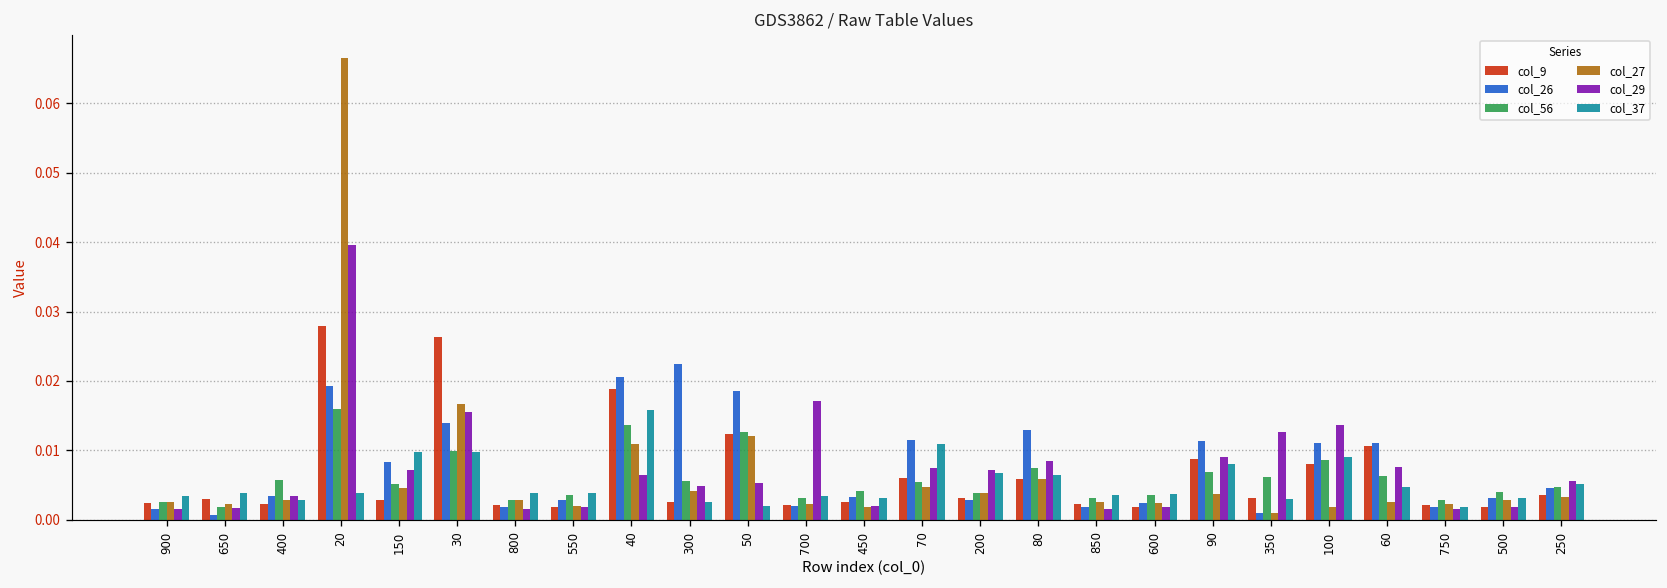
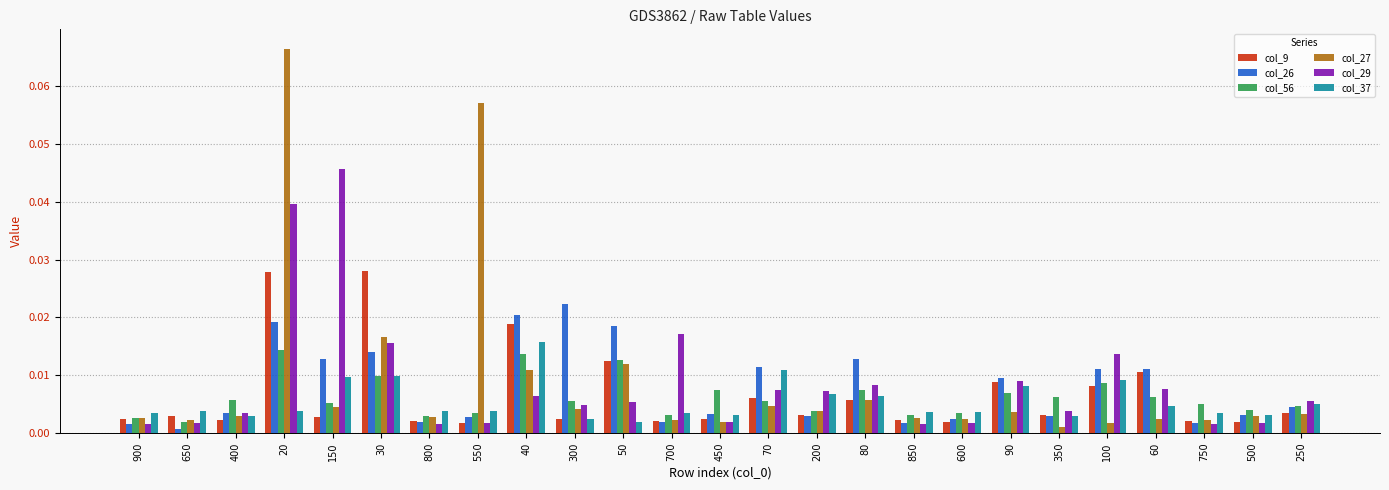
  {
    "col_9": {
      "900": 0.002,
      "650": 0.003,
      "400": 0.002,
      "20": 0.028,
      "150": 0.003,
-     "30": 0.026,
+     "30": 0.028,
      "800": 0.002,
      "550": 0.002,
      "40": 0.019,
      "300": 0.003,
      "50": 0.012,
      "700": 0.002,
      "450": 0.003,
      "70": 0.006,
      "200": 0.003,
      "80": 0.006,
      "850": 0.002,
      "600": 0.002,
      "90": 0.009,
      "350": 0.003,
      "100": 0.008,
      "60": 0.011,
      "750": 0.002,
      "500": 0.002,
      "250": 0.004
    },
    "col_26": {
      "900": 0.002,
      "650": 0.001,
      "400": 0.003,
      "20": 0.019,
-     "150": 0.008,
+     "150": 0.013,
      "30": 0.014,
      "800": 0.002,
      "550": 0.003,
      "40": 0.021,
      "300": 0.022,
      "50": 0.019,
      "700": 0.002,
      "450": 0.003,
      "70": 0.012,
      "200": 0.003,
      "80": 0.013,
      "850": 0.002,
      "600": 0.002,
-     "90": 0.011,
-     "350": 0.001,
+     "90": 0.010,
+     "350": 0.003,
      "100": 0.011,
      "60": 0.011,
      "750": 0.002,
      "500": 0.003,
      "250": 0.005
    },
    "col_56": {
      "900": 0.003,
      "650": 0.002,
      "400": 0.006,
-     "20": 0.016,
+     "20": 0.014,
      "150": 0.005,
      "30": 0.010,
      "800": 0.003,
      "550": 0.004,
      "40": 0.014,
      "300": 0.006,
      "50": 0.013,
      "700": 0.003,
-     "450": 0.004,
+     "450": 0.008,
      "70": 0.006,
      "200": 0.004,
      "80": 0.008,
      "850": 0.003,
      "600": 0.004,
      "90": 0.007,
      "350": 0.006,
      "100": 0.009,
      "60": 0.006,
-     "750": 0.003,
+     "750": 0.005,
      "500": 0.004,
      "250": 0.005
    },
    "col_27": {
      "900": 0.003,
      "650": 0.002,
      "400": 0.003,
      "20": 0.067,
      "150": 0.005,
      "30": 0.017,
      "800": 0.003,
-     "550": 0.002,
+     "550": 0.057,
      "40": 0.011,
      "300": 0.004,
      "50": 0.012,
      "700": 0.002,
      "450": 0.002,
      "70": 0.005,
      "200": 0.004,
      "80": 0.006,
      "850": 0.003,
      "600": 0.002,
      "90": 0.004,
      "350": 0.001,
      "100": 0.002,
      "60": 0.003,
      "750": 0.002,
      "500": 0.003,
      "250": 0.003
    },
    "col_29": {
      "900": 0.002,
      "650": 0.002,
      "400": 0.003,
      "20": 0.040,
-     "150": 0.007,
+     "150": 0.046,
      "30": 0.016,
      "800": 0.002,
      "550": 0.002,
      "40": 0.007,
      "300": 0.005,
      "50": 0.005,
      "700": 0.017,
      "450": 0.002,
      "70": 0.008,
      "200": 0.007,
      "80": 0.008,
      "850": 0.002,
      "600": 0.002,
      "90": 0.009,
-     "350": 0.013,
+     "350": 0.004,
      "100": 0.014,
      "60": 0.008,
      "750": 0.002,
      "500": 0.002,
      "250": 0.006
    },
    "col_37": {
      "900": 0.003,
      "650": 0.004,
      "400": 0.003,
      "20": 0.004,
      "150": 0.010,
      "30": 0.010,
      "800": 0.004,
      "550": 0.004,
      "40": 0.016,
      "300": 0.003,
      "50": 0.002,
      "700": 0.003,
      "450": 0.003,
      "70": 0.011,
      "200": 0.007,
      "80": 0.007,
      "850": 0.004,
      "600": 0.004,
      "90": 0.008,
      "350": 0.003,
      "100": 0.009,
      "60": 0.005,
-     "750": 0.002,
+     "750": 0.004,
      "500": 0.003,
      "250": 0.005
    }
  }
